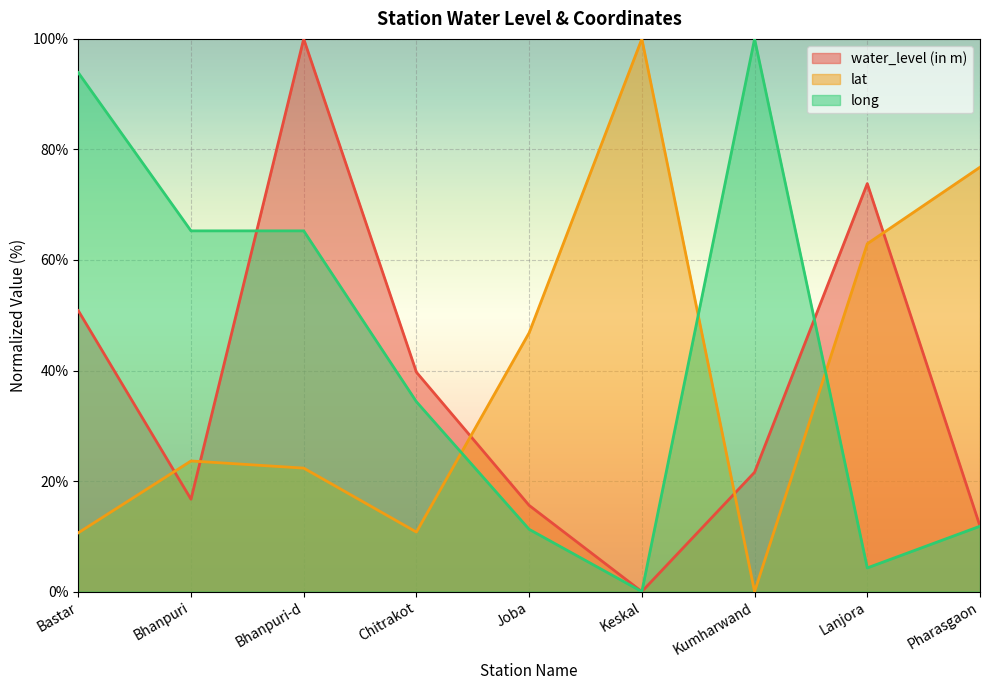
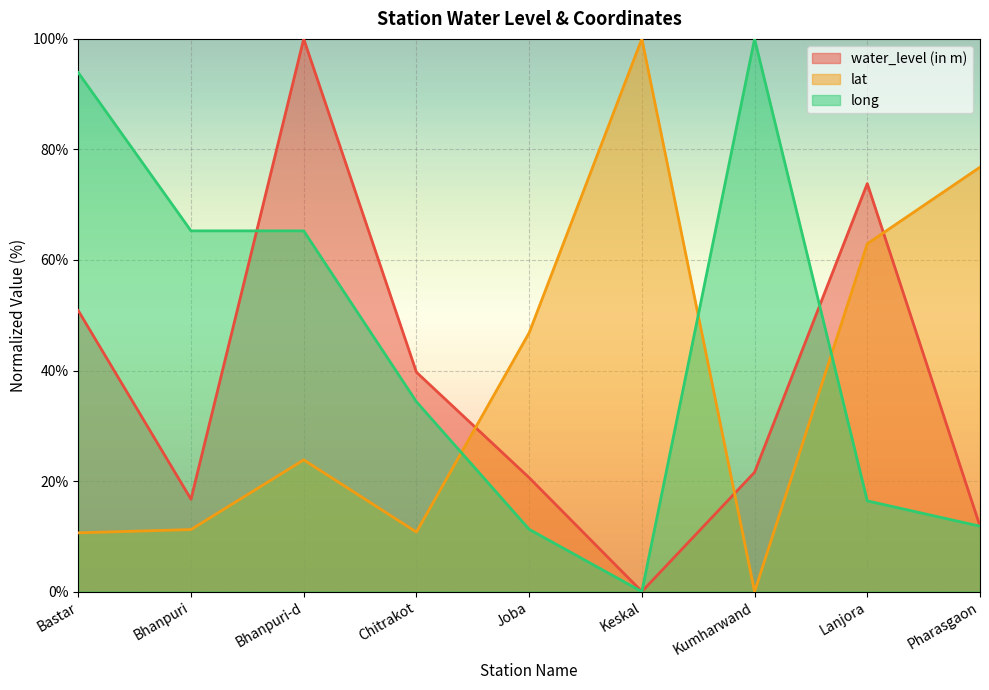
  {
    "water_level (in m)": {
      "Bastar": "51%",
      "Bhanpuri": "17%",
      "Bhanpuri-d": "100%",
      "Chitrakot": "40%",
-     "Joba": "16%",
+     "Joba": "21%",
      "Kumharwand": "22%",
      "Lanjora": "74%"
    },
    "lat": {
      "Bastar": "11%",
-     "Bhanpuri": "24%",
-     "Bhanpuri-d": "22%",
+     "Bhanpuri": "11%",
+     "Bhanpuri-d": "24%",
      "Chitrakot": "11%",
      "Joba": "47%",
      "Keskal": "100%",
      "Kumharwand": "0%",
      "Lanjora": "63%",
      "Pharasgaon": "77%"
    },
    "long": {
      "Bastar": "94%",
      "Bhanpuri": "65%",
      "Bhanpuri-d": "65%",
      "Chitrakot": "34%",
      "Joba": "11%",
      "Kumharwand": "100%",
-     "Lanjora": "4%"
+     "Lanjora": "16%"
    }
  }
